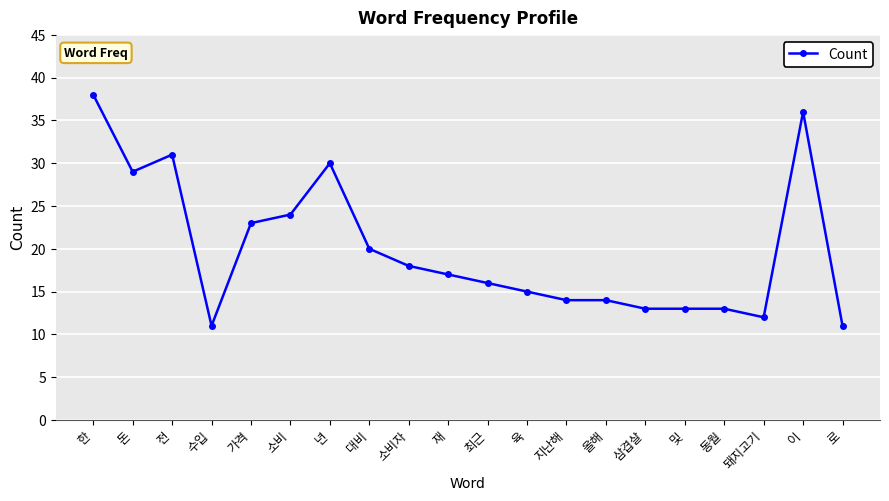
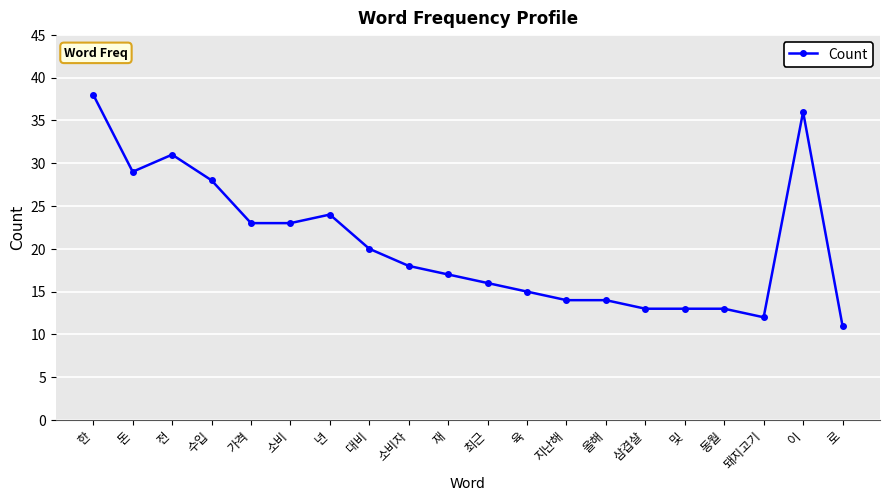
  {
    "한": 38,
    "돈": 29,
    "전": 31,
-   "수입": 11,
+   "수입": 28,
    "가격": 23,
-   "소비": 24,
-   "년": 30,
+   "소비": 23,
+   "년": 24,
    "대비": 20,
    "소비자": 18,
    "재": 17,
    "최근": 16,
    "육": 15,
    "지난해": 14,
    "올해": 14,
    "삼겹살": 13,
    "및": 13,
    "동월": 13,
    "돼지고기": 12,
    "이": 36,
    "로": 11
  }
